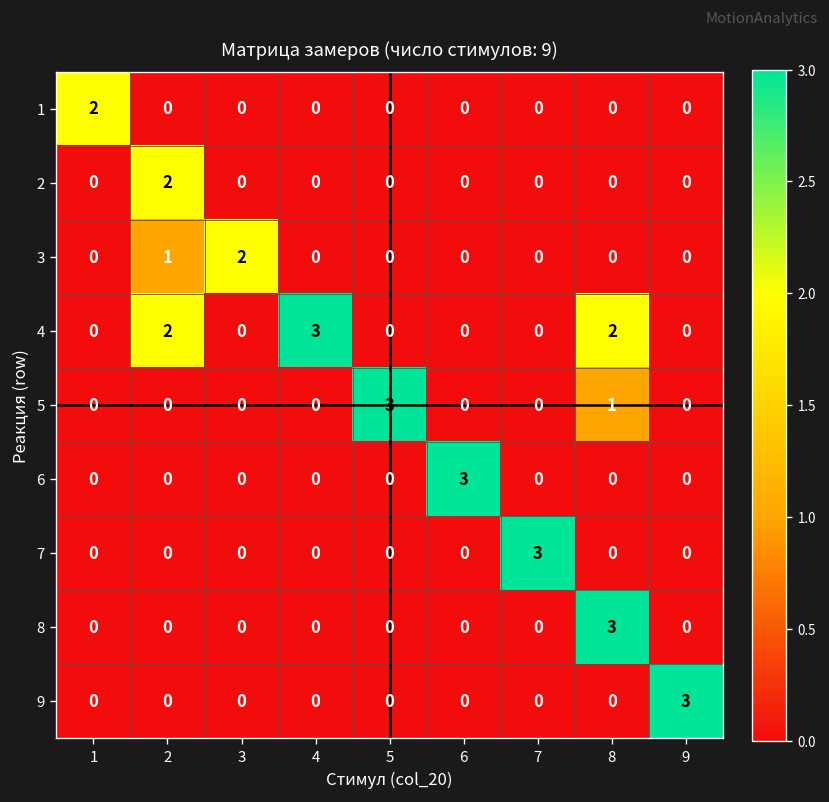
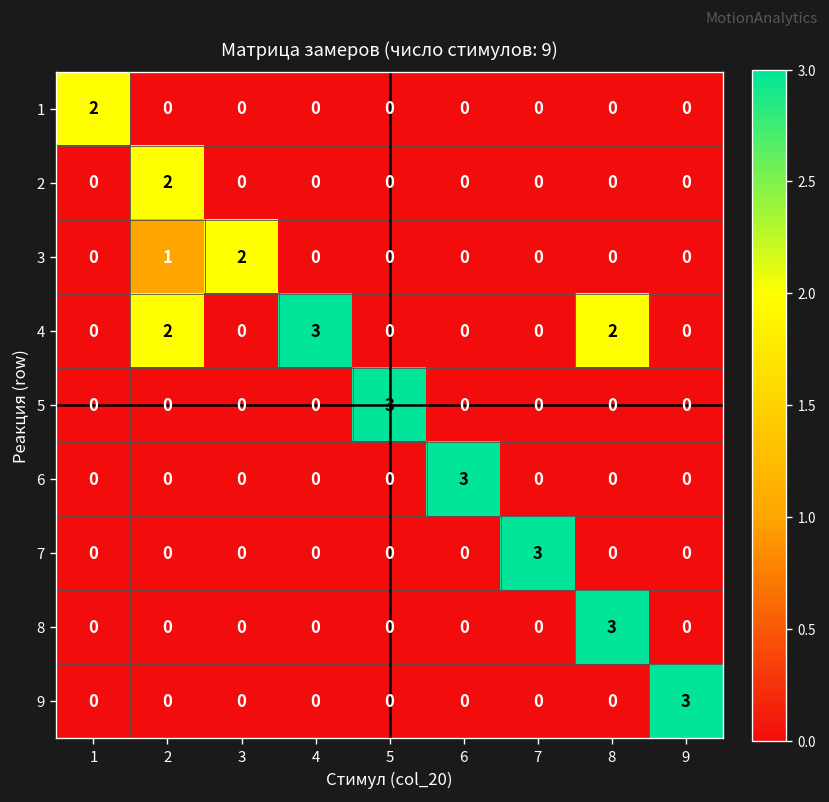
  {
    "1": {
      "1": 2,
      "2": 0,
      "3": 0,
      "4": 0,
      "5": 0,
      "6": 0,
      "7": 0,
      "8": 0,
      "9": 0
    },
    "2": {
      "1": 0,
      "2": 2,
      "3": 0,
      "4": 0,
      "5": 0,
      "6": 0,
      "7": 0,
      "8": 0,
      "9": 0
    },
    "3": {
      "1": 0,
      "2": 1,
      "3": 2,
      "4": 0,
      "5": 0,
      "6": 0,
      "7": 0,
      "8": 0,
      "9": 0
    },
    "4": {
      "1": 0,
      "2": 2,
      "3": 0,
      "4": 3,
      "5": 0,
      "6": 0,
      "7": 0,
      "8": 2,
      "9": 0
    },
    "5": {
      "1": 0,
      "2": 0,
      "3": 0,
      "4": 0,
      "5": 3,
      "6": 0,
      "7": 0,
-     "8": 1,
+     "8": 0,
      "9": 0
    },
    "6": {
      "1": 0,
      "2": 0,
      "3": 0,
      "4": 0,
      "5": 0,
      "6": 3,
      "7": 0,
      "8": 0,
      "9": 0
    },
    "7": {
      "1": 0,
      "2": 0,
      "3": 0,
      "4": 0,
      "5": 0,
      "6": 0,
      "7": 3,
      "8": 0,
      "9": 0
    },
    "8": {
      "1": 0,
      "2": 0,
      "3": 0,
      "4": 0,
      "5": 0,
      "6": 0,
      "7": 0,
      "8": 3,
      "9": 0
    },
    "9": {
      "1": 0,
      "2": 0,
      "3": 0,
      "4": 0,
      "5": 0,
      "6": 0,
      "7": 0,
      "8": 0,
      "9": 3
    }
  }
